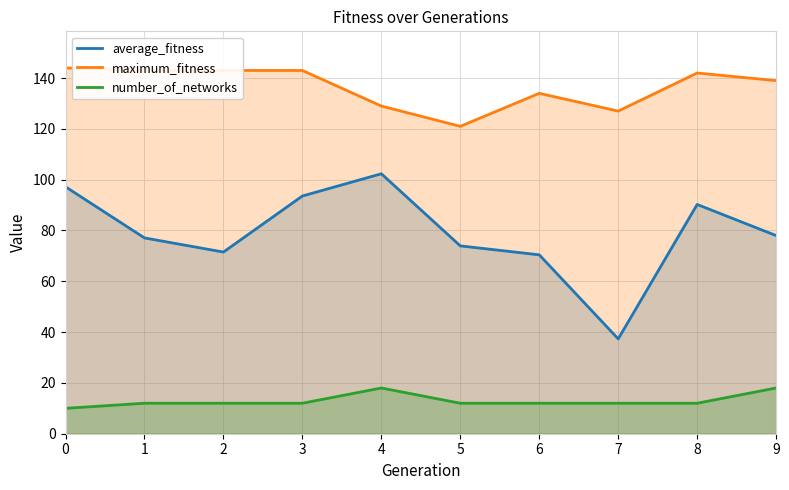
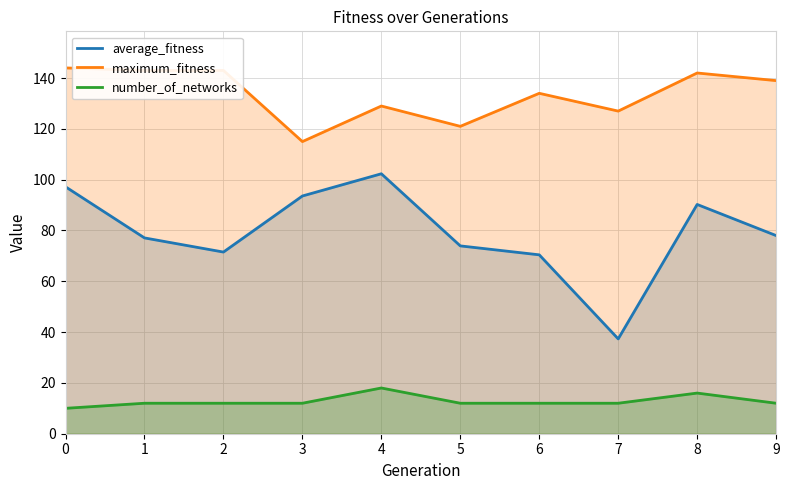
  {
    "average_fitness": {
      "0": 97,
      "1": 77,
      "2": 72,
      "3": 94,
      "4": 102,
      "5": 74,
      "6": 70,
      "7": 37,
      "8": 90,
      "9": 78
    },
    "maximum_fitness": {
      "0": 144,
-     "3": 143,
+     "3": 115,
      "4": 129,
      "5": 121,
      "6": 134,
      "7": 127,
      "8": 142,
      "9": 139
    },
    "number_of_networks": {
      "0": 10,
      "1": 12,
      "2": 12,
      "3": 12,
      "4": 18,
      "5": 12,
      "6": 12,
      "7": 12,
-     "8": 12,
-     "9": 18
+     "8": 16,
+     "9": 12
    }
  }
